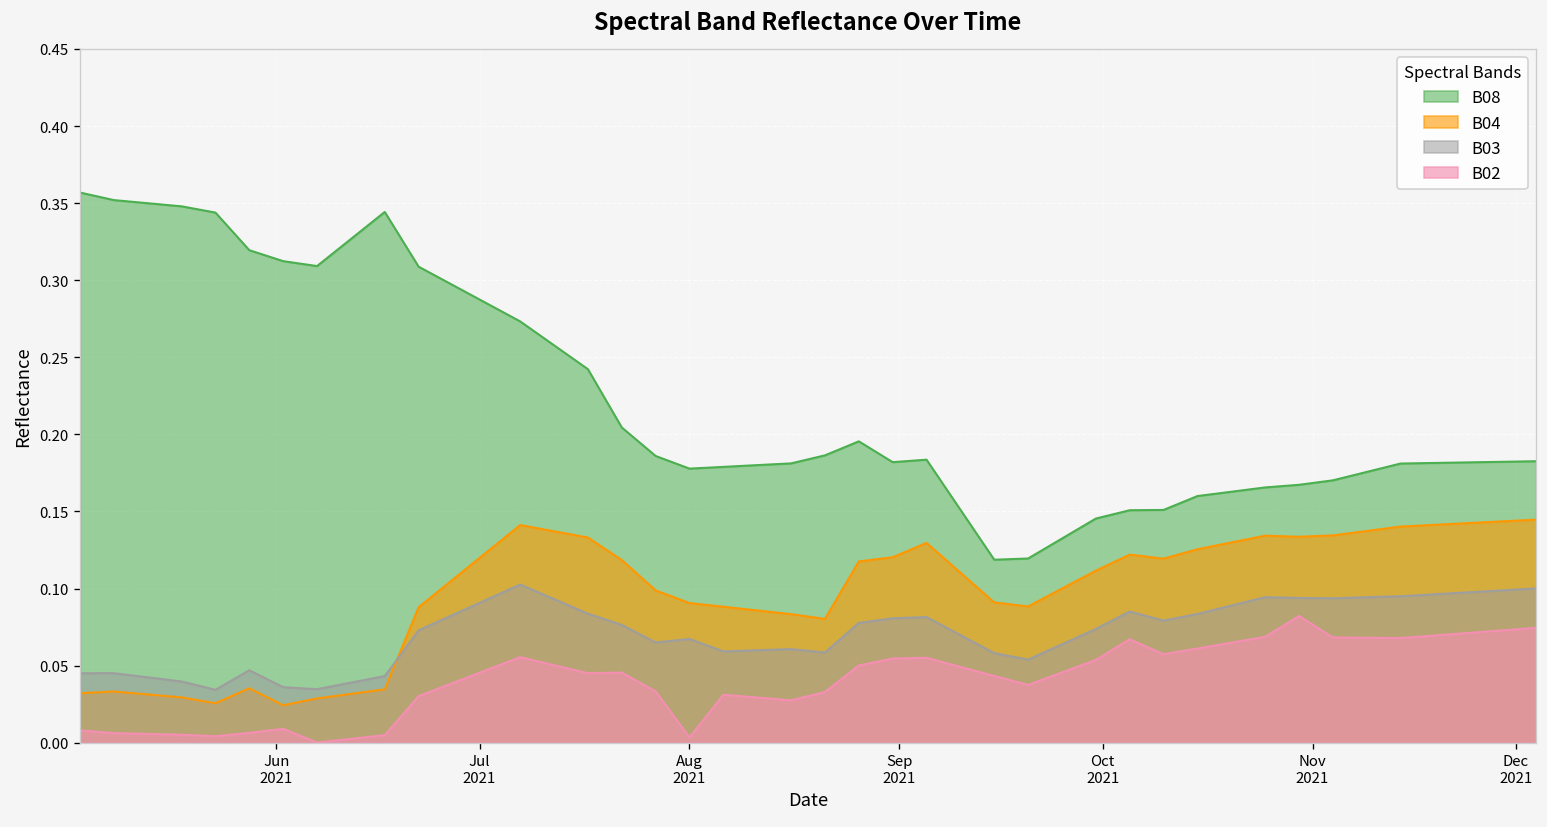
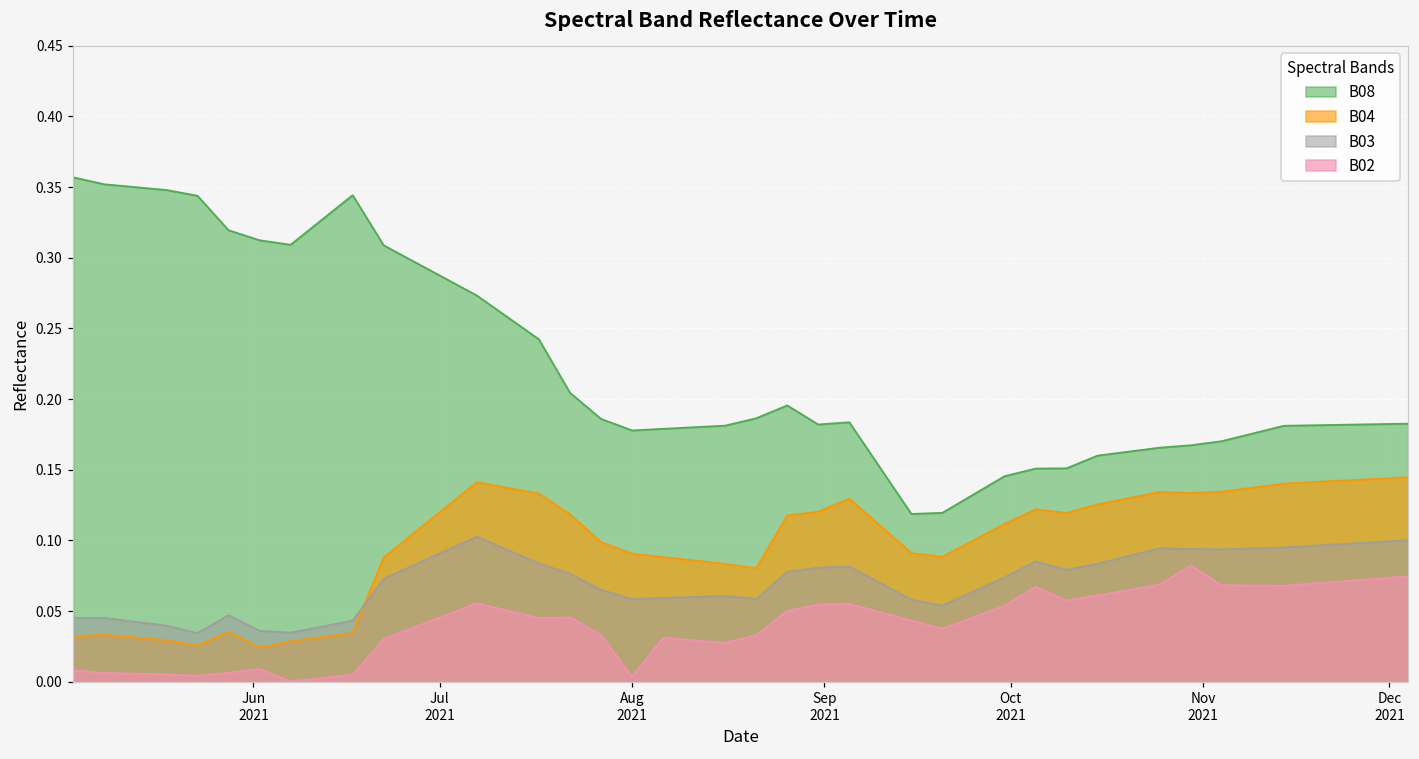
  {
    "B08": {
      "Aug 2021": 0.178
    },
    "B04": {
      "Aug 2021": 0.091
    },
    "B03": {
-     "Aug 2021": 0.067
+     "Aug 2021": 0.059
    },
    "B02": {
      "Aug 2021": 0.003
    }
  }
